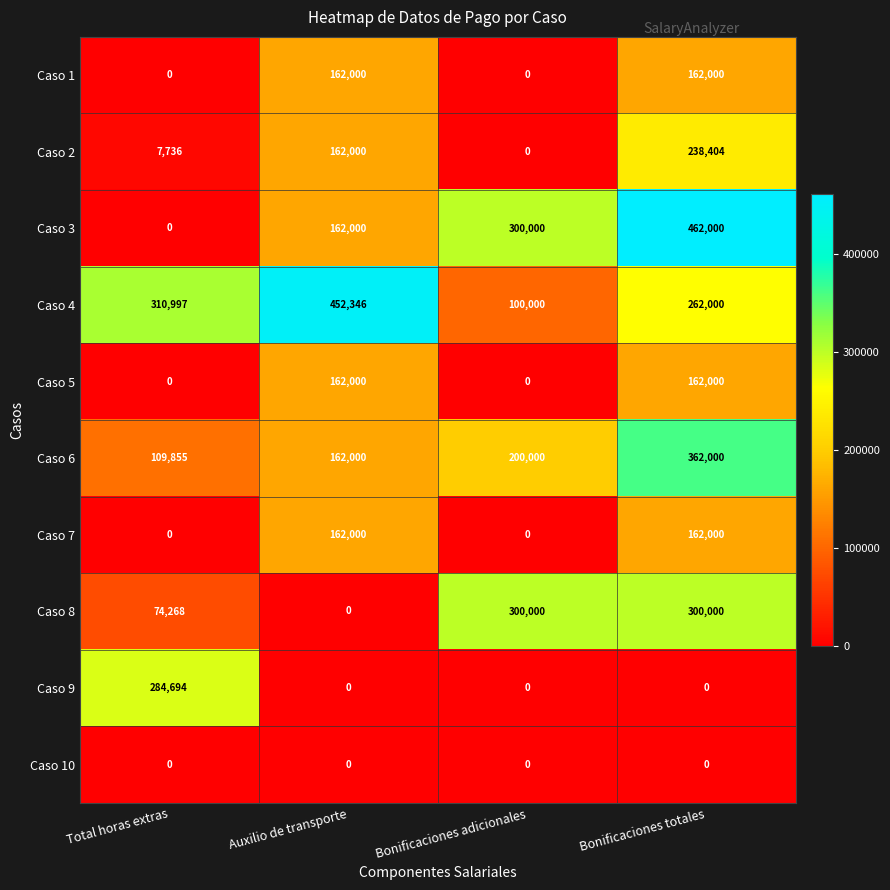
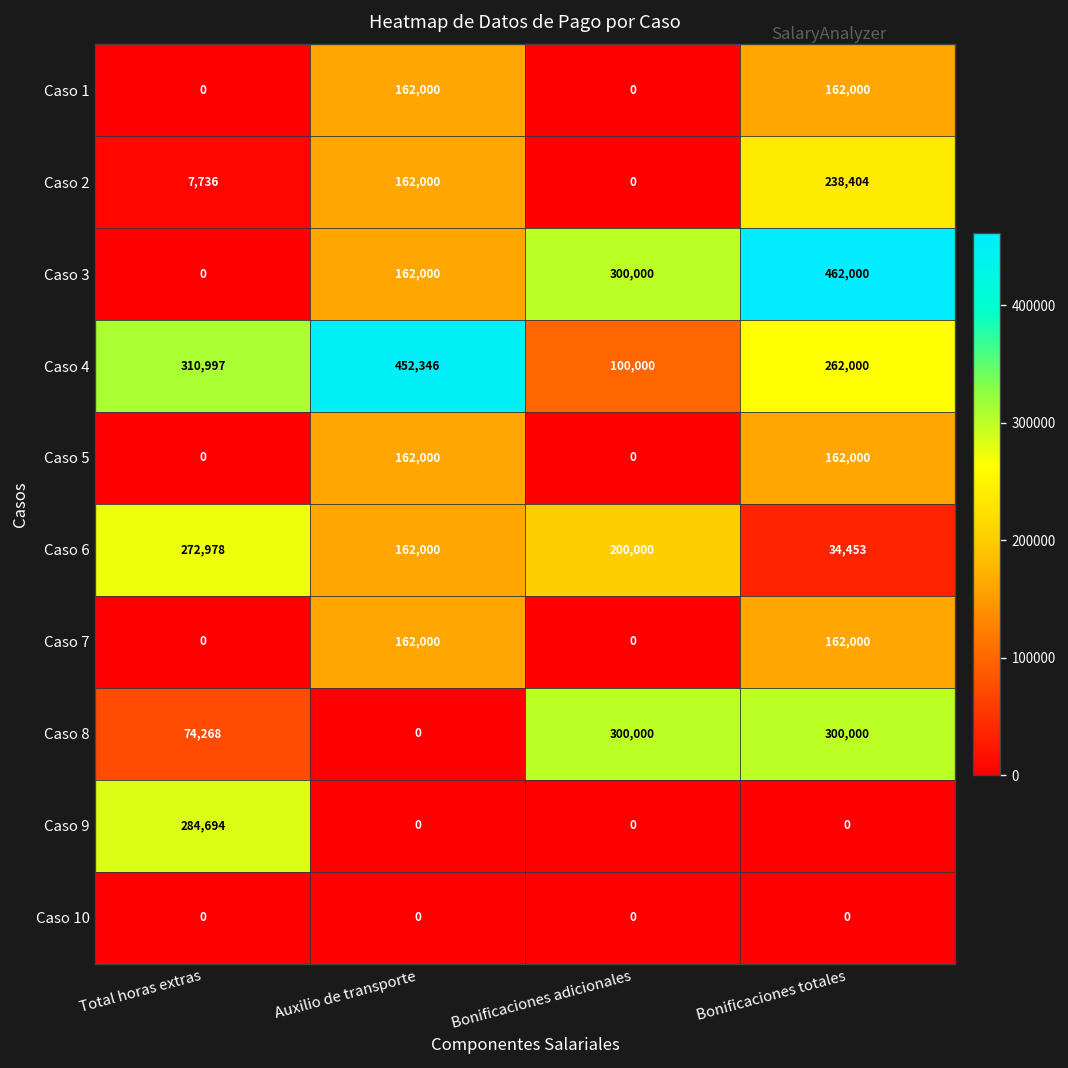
  {
    "Caso 1": {
      "Total horas extras": "0",
      "Auxilio de transporte": "162,000",
      "Bonificaciones adicionales": "0",
      "Bonificaciones totales": "162,000"
    },
    "Caso 2": {
      "Total horas extras": "7,736",
      "Auxilio de transporte": "162,000",
      "Bonificaciones adicionales": "0",
      "Bonificaciones totales": "238,404"
    },
    "Caso 3": {
      "Total horas extras": "0",
      "Auxilio de transporte": "162,000",
      "Bonificaciones adicionales": "300,000",
      "Bonificaciones totales": "462,000"
    },
    "Caso 4": {
      "Total horas extras": "310,997",
      "Auxilio de transporte": "452,346",
      "Bonificaciones adicionales": "100,000",
      "Bonificaciones totales": "262,000"
    },
    "Caso 5": {
      "Total horas extras": "0",
      "Auxilio de transporte": "162,000",
      "Bonificaciones adicionales": "0",
      "Bonificaciones totales": "162,000"
    },
    "Caso 6": {
-     "Total horas extras": "109,855",
+     "Total horas extras": "272,978",
      "Auxilio de transporte": "162,000",
      "Bonificaciones adicionales": "200,000",
-     "Bonificaciones totales": "362,000"
+     "Bonificaciones totales": "34,453"
    },
    "Caso 7": {
      "Total horas extras": "0",
      "Auxilio de transporte": "162,000",
      "Bonificaciones adicionales": "0",
      "Bonificaciones totales": "162,000"
    },
    "Caso 8": {
      "Total horas extras": "74,268",
      "Auxilio de transporte": "0",
      "Bonificaciones adicionales": "300,000",
      "Bonificaciones totales": "300,000"
    },
    "Caso 9": {
      "Total horas extras": "284,694",
      "Auxilio de transporte": "0",
      "Bonificaciones adicionales": "0",
      "Bonificaciones totales": "0"
    },
    "Caso 10": {
      "Total horas extras": "0",
      "Auxilio de transporte": "0",
      "Bonificaciones adicionales": "0",
      "Bonificaciones totales": "0"
    }
  }
